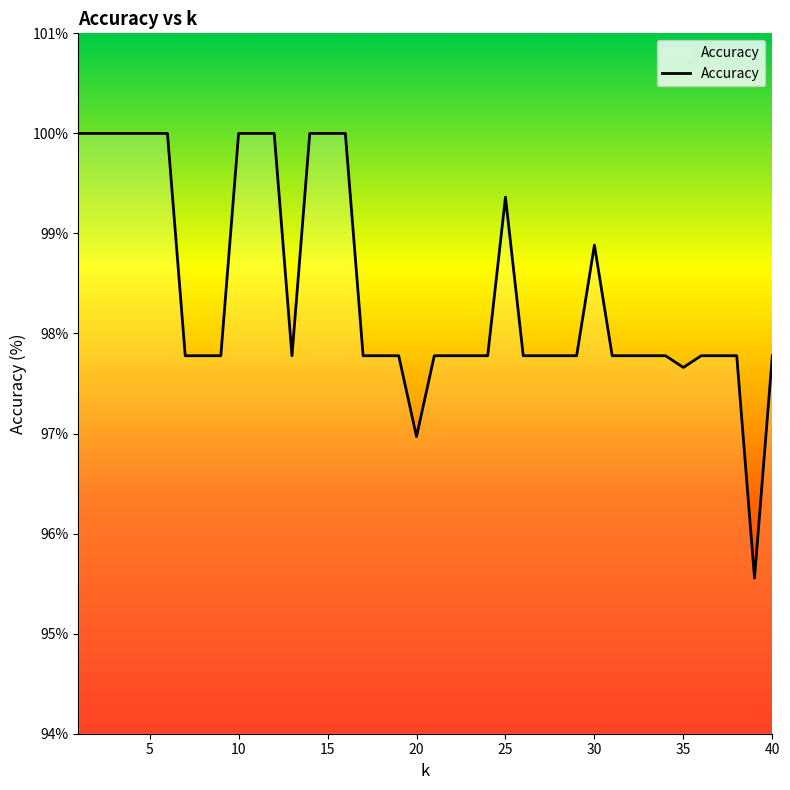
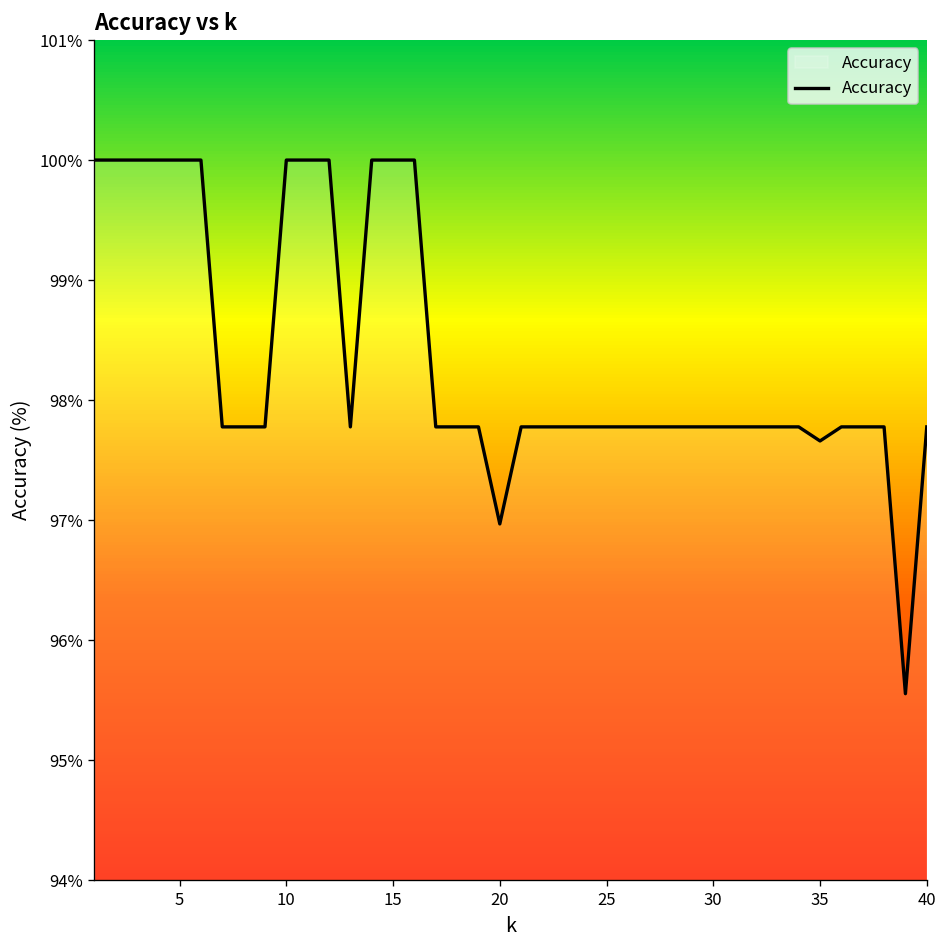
  {
    "5": "100.00%",
    "10": "100.00%",
    "15": "100.00%",
    "20": "96.97%",
-   "25": "99.36%",
-   "30": "98.88%",
+   "25": "97.78%",
+   "30": "97.78%",
    "35": "97.66%",
    "40": "97.78%"
  }
